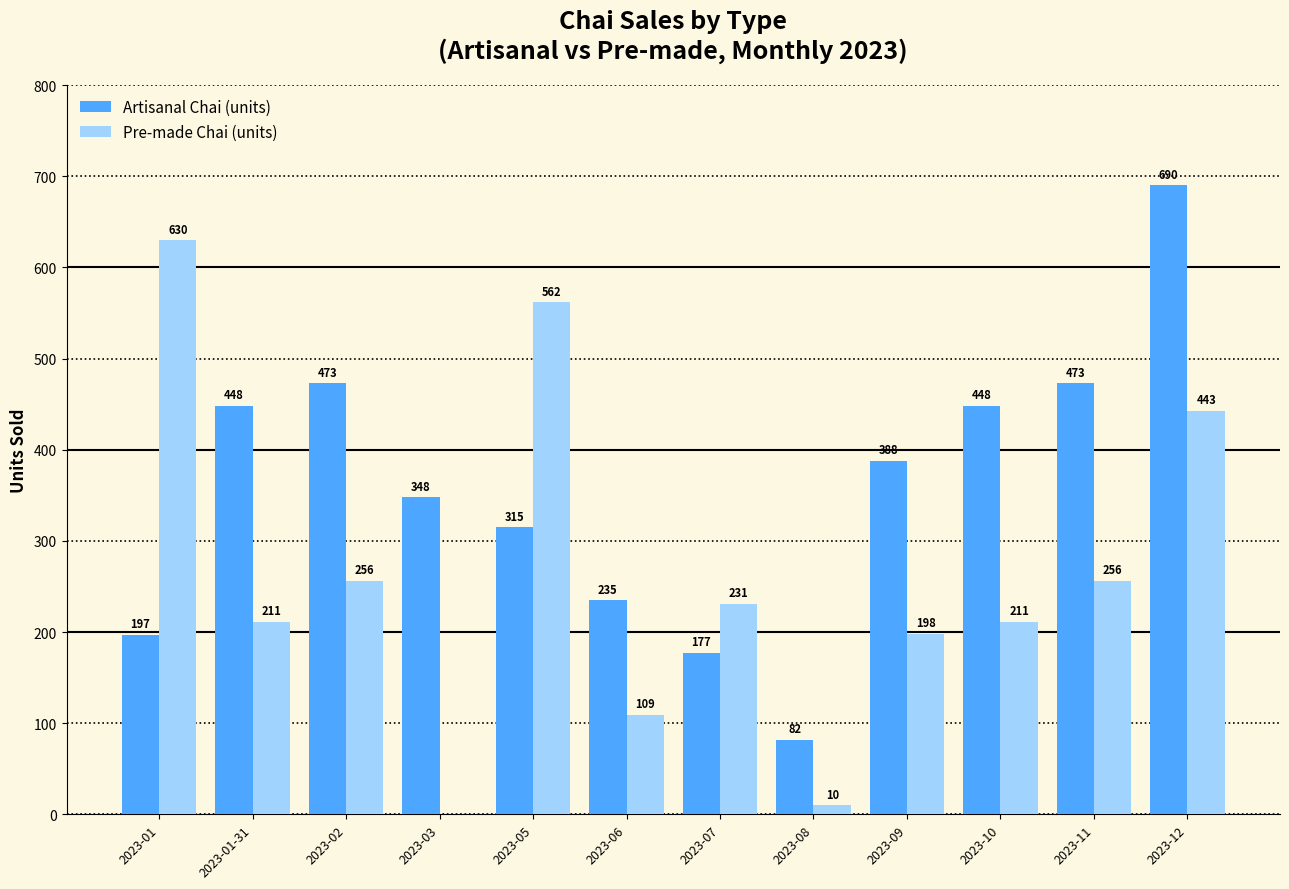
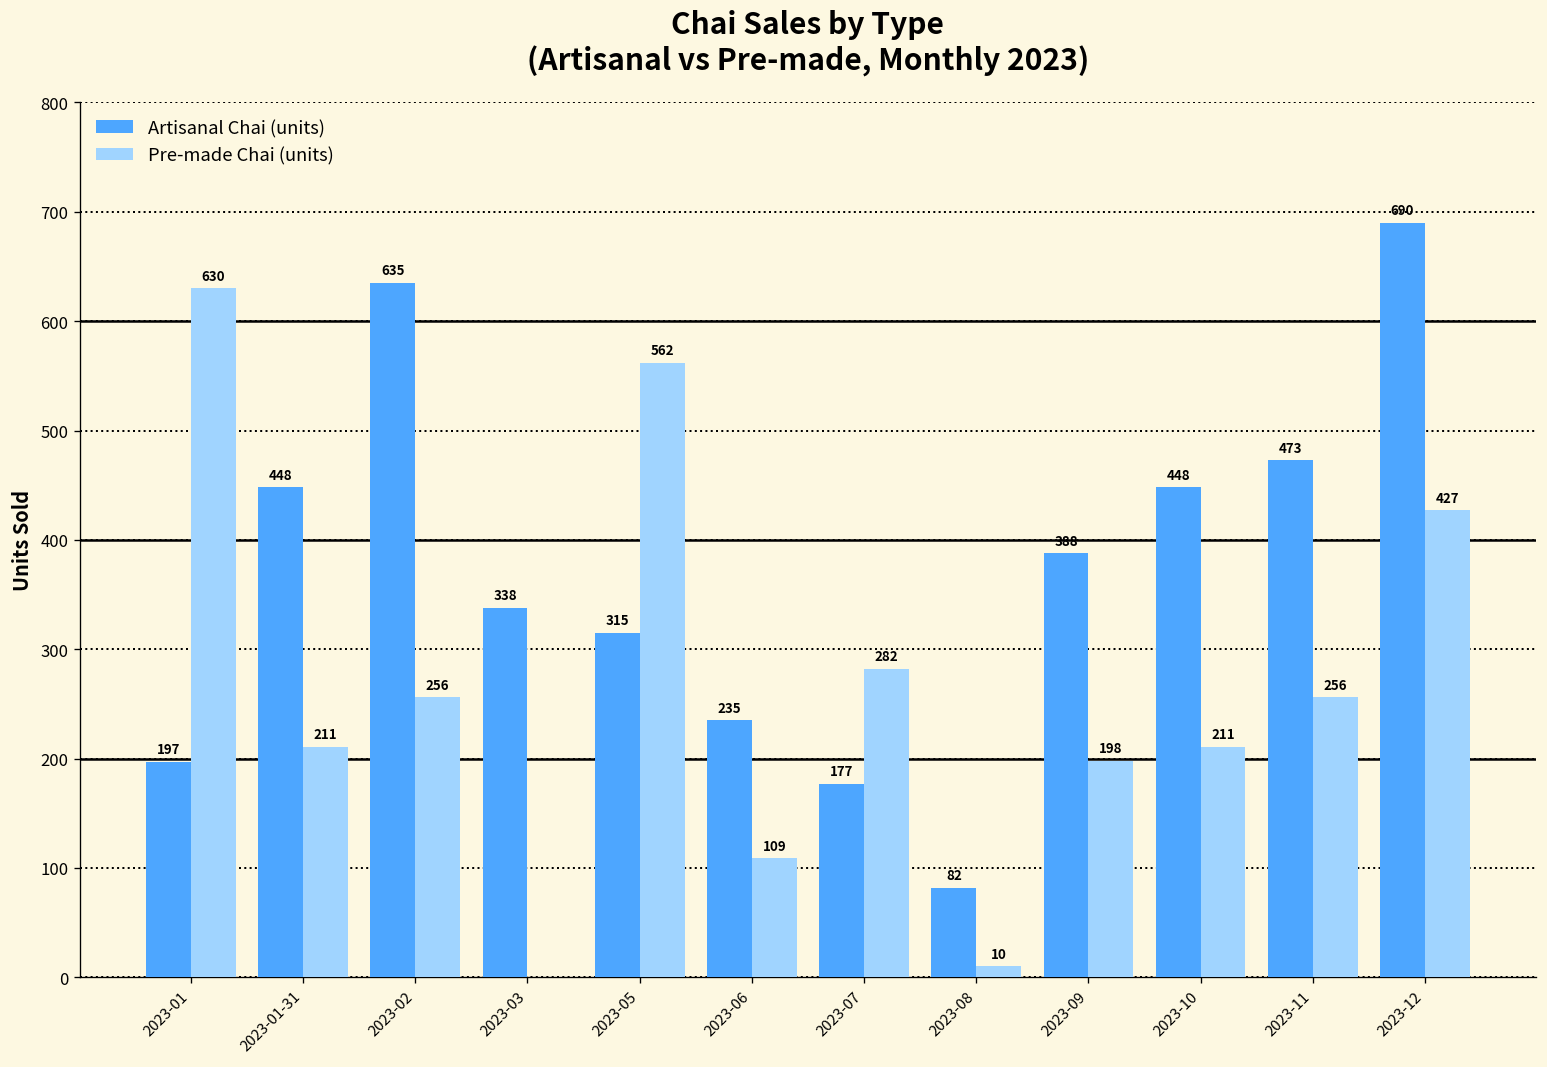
  {
    "Artisanal Chai (units)": {
      "2023-01": 197,
      "2023-01-31": 448,
-     "2023-02": 473,
-     "2023-03": 348,
+     "2023-02": 635,
+     "2023-03": 338,
      "2023-05": 315,
      "2023-06": 235,
      "2023-07": 177,
      "2023-08": 82,
      "2023-09": 388,
      "2023-10": 448,
      "2023-11": 473,
      "2023-12": 690
    },
    "Pre-made Chai (units)": {
      "2023-01": 630,
      "2023-01-31": 211,
      "2023-02": 256,
      "2023-05": 562,
      "2023-06": 109,
-     "2023-07": 231,
+     "2023-07": 282,
      "2023-08": 10,
      "2023-09": 198,
      "2023-10": 211,
      "2023-11": 256,
-     "2023-12": 443
+     "2023-12": 427
    }
  }
